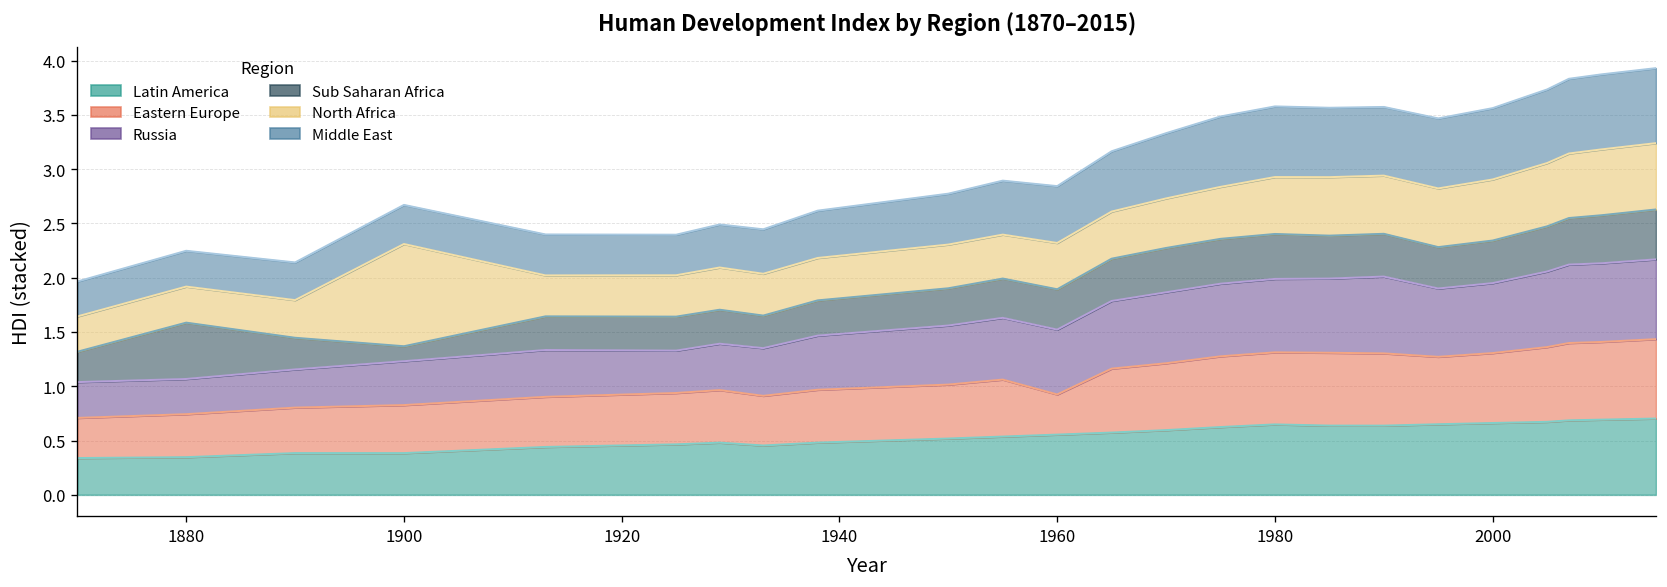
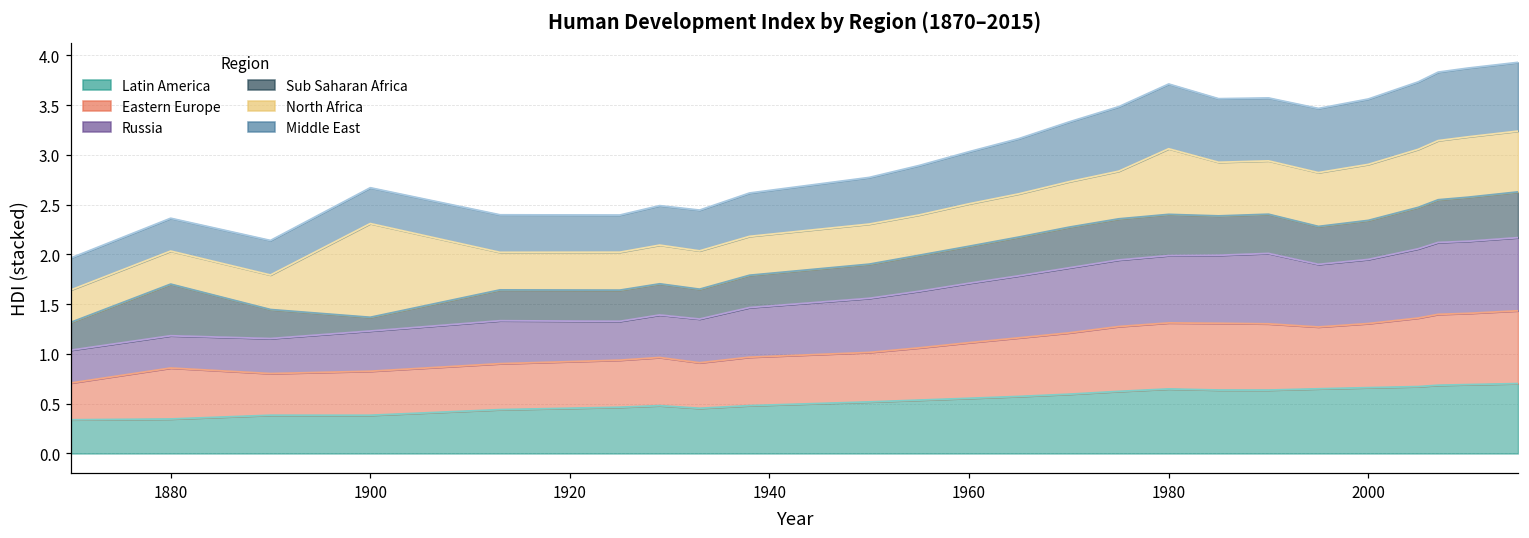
  {
    "Eastern Europe": {
-     "1880": 0.4,
+     "1880": 0.5,
      "1900": 0.4,
-     "1960": 0.4,
+     "1960": 0.6,
      "1980": 0.7,
      "2000": 0.6
    },
    "Sub Saharan Africa": {
      "1880": 0.5,
      "1900": 0.1,
      "1960": 0.4,
      "1980": 0.4,
      "2000": 0.4
    },
    "North Africa": {
      "1880": 0.3,
      "1900": 0.9,
      "1960": 0.4,
-     "1980": 0.5,
+     "1980": 0.7,
      "2000": 0.6
    }
  }
